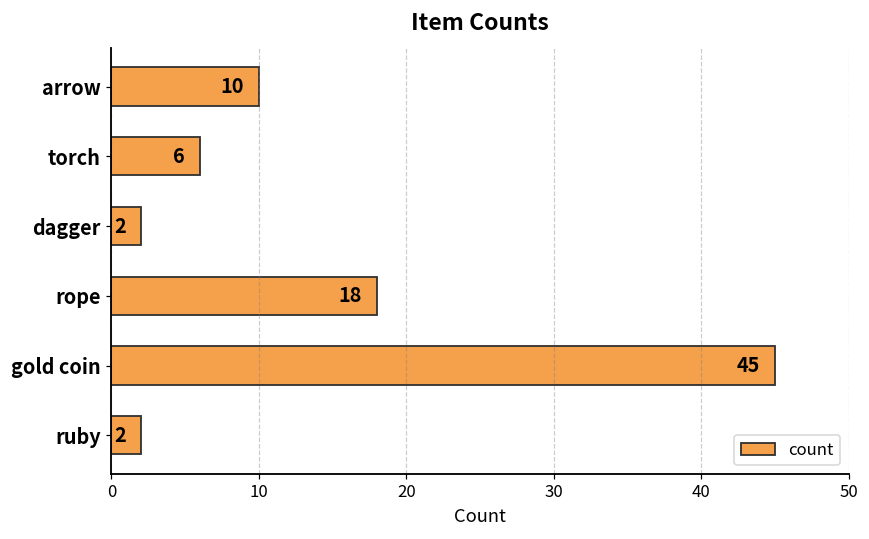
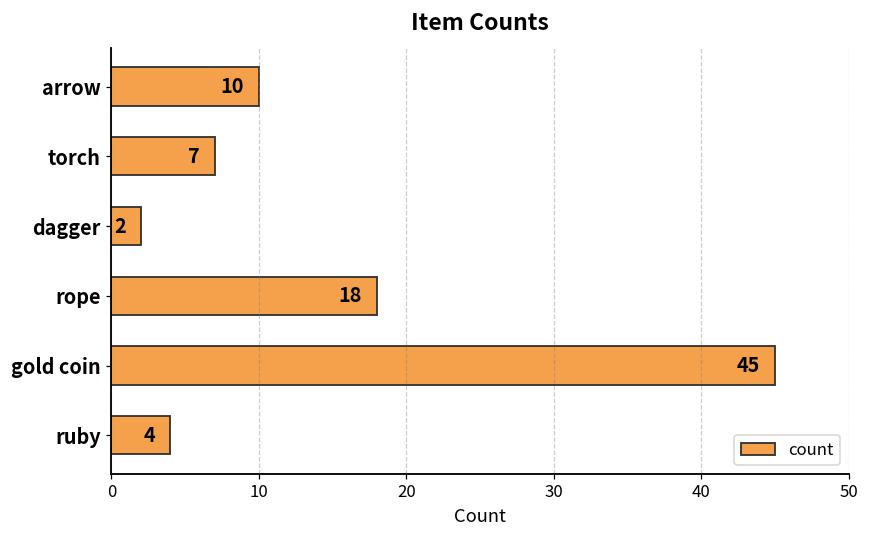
  {
    "arrow": 10,
-   "torch": 6,
+   "torch": 7,
    "dagger": 2,
    "rope": 18,
    "gold coin": 45,
-   "ruby": 2
+   "ruby": 4
  }
